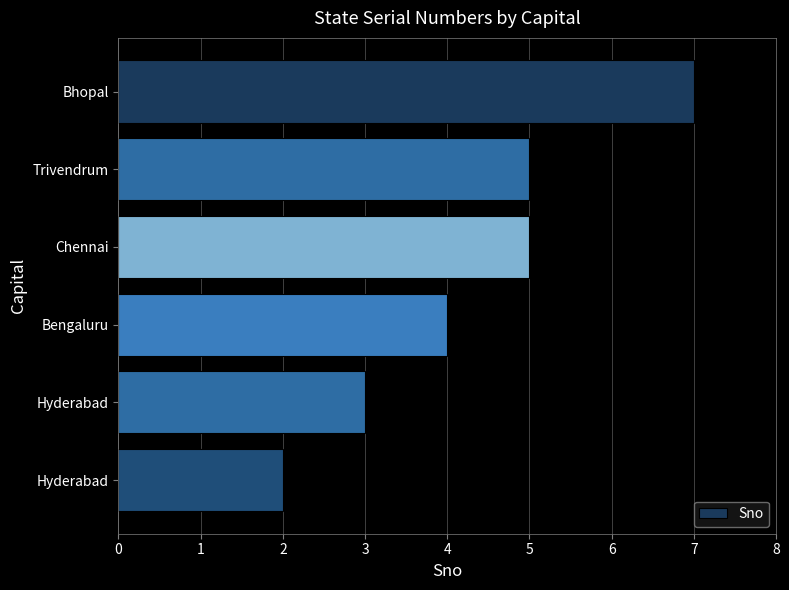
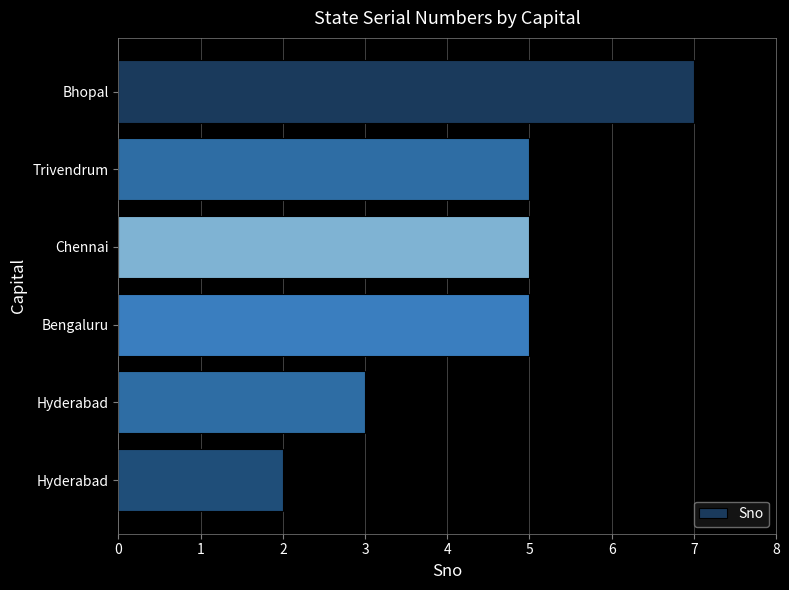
  {
    "Bhopal": 7,
    "Trivendrum": 5,
    "Chennai": 5,
-   "Bengaluru": 4
+   "Bengaluru": 5
  }
